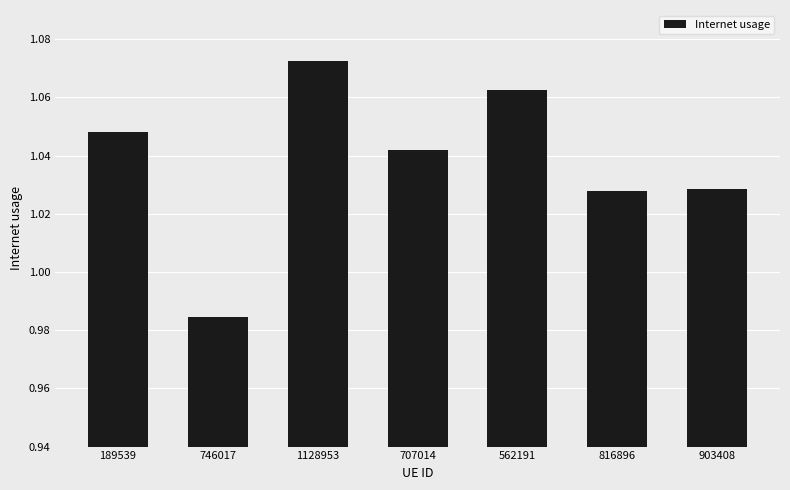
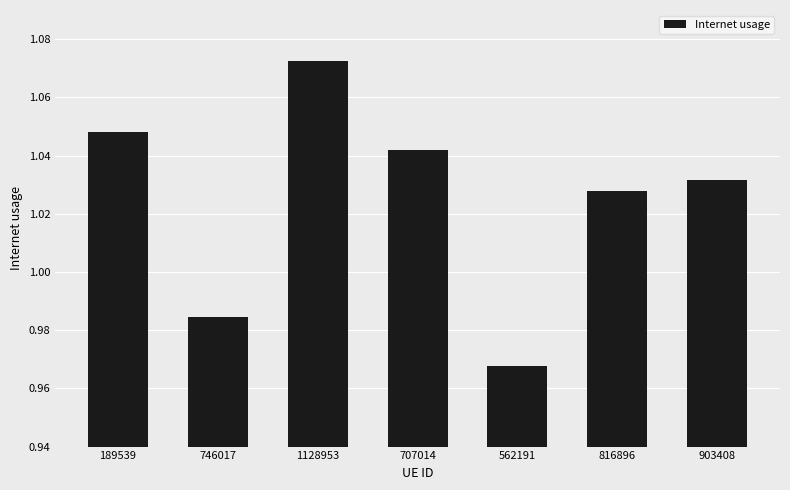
  {
    "189539": 1.048,
    "746017": 0.985,
    "1128953": 1.072,
    "707014": 1.042,
-   "562191": 1.062,
+   "562191": 0.968,
    "816896": 1.028,
-   "903408": 1.029
+   "903408": 1.032
  }
